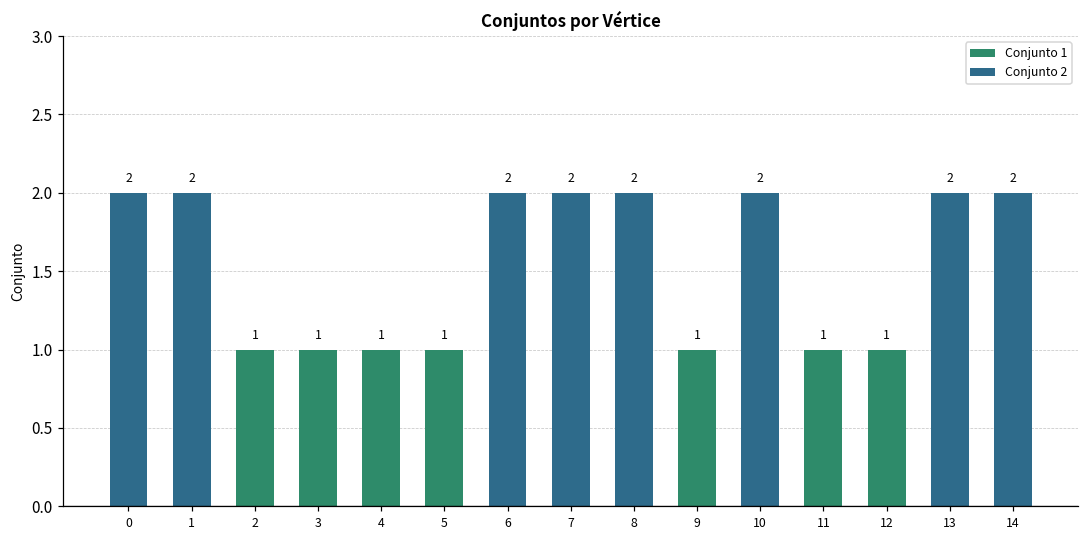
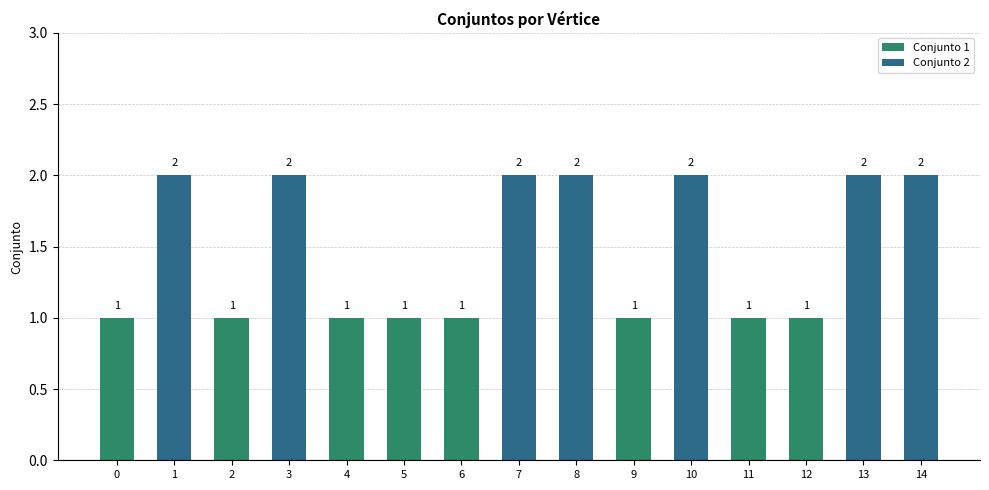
  {
-   "0": 2,
+   "0": 1,
    "1": 2,
    "2": 1,
-   "3": 1,
+   "3": 2,
    "4": 1,
    "5": 1,
-   "6": 2,
+   "6": 1,
    "7": 2,
    "8": 2,
    "9": 1,
    "10": 2,
    "11": 1,
    "12": 1,
    "13": 2,
    "14": 2
  }
